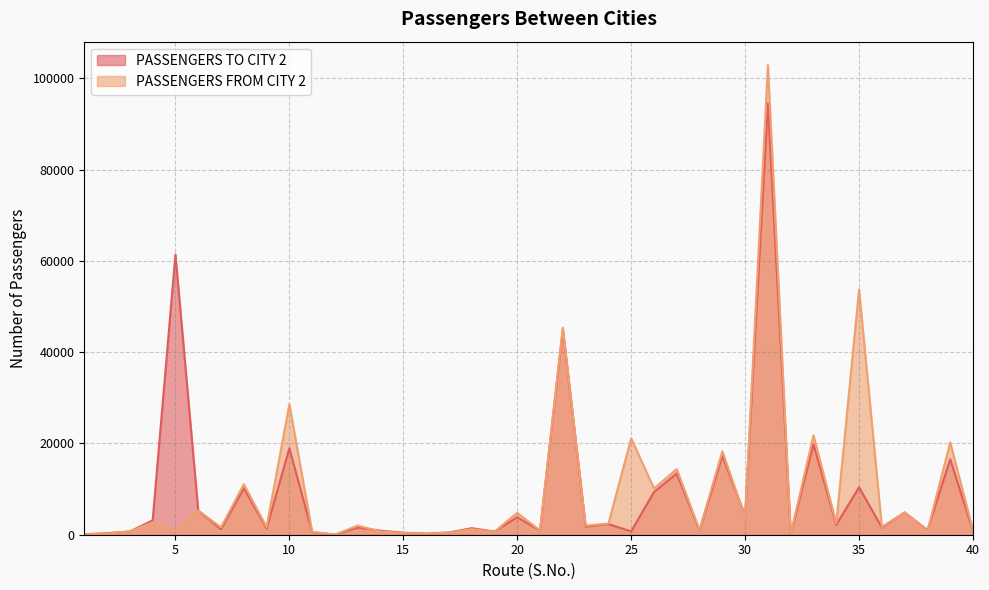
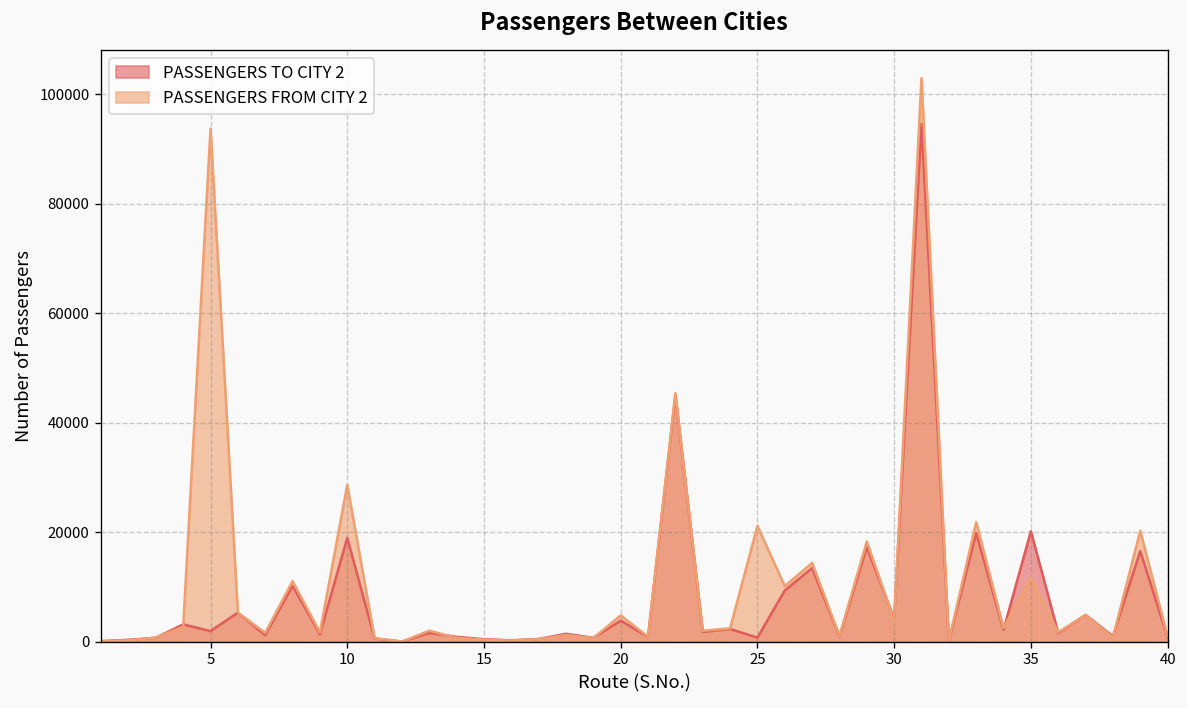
  {
    "PASSENGERS TO CITY 2": {
-     "5": 61000,
+     "5": 2000,
      "10": 19000,
      "20": 4000,
      "25": 1000,
-     "35": 10000
+     "35": 20000
    },
    "PASSENGERS FROM CITY 2": {
-     "5": 1000,
+     "5": 94000,
      "10": 29000,
      "20": 5000,
      "25": 21000,
-     "35": 54000
+     "35": 12000
    }
  }
